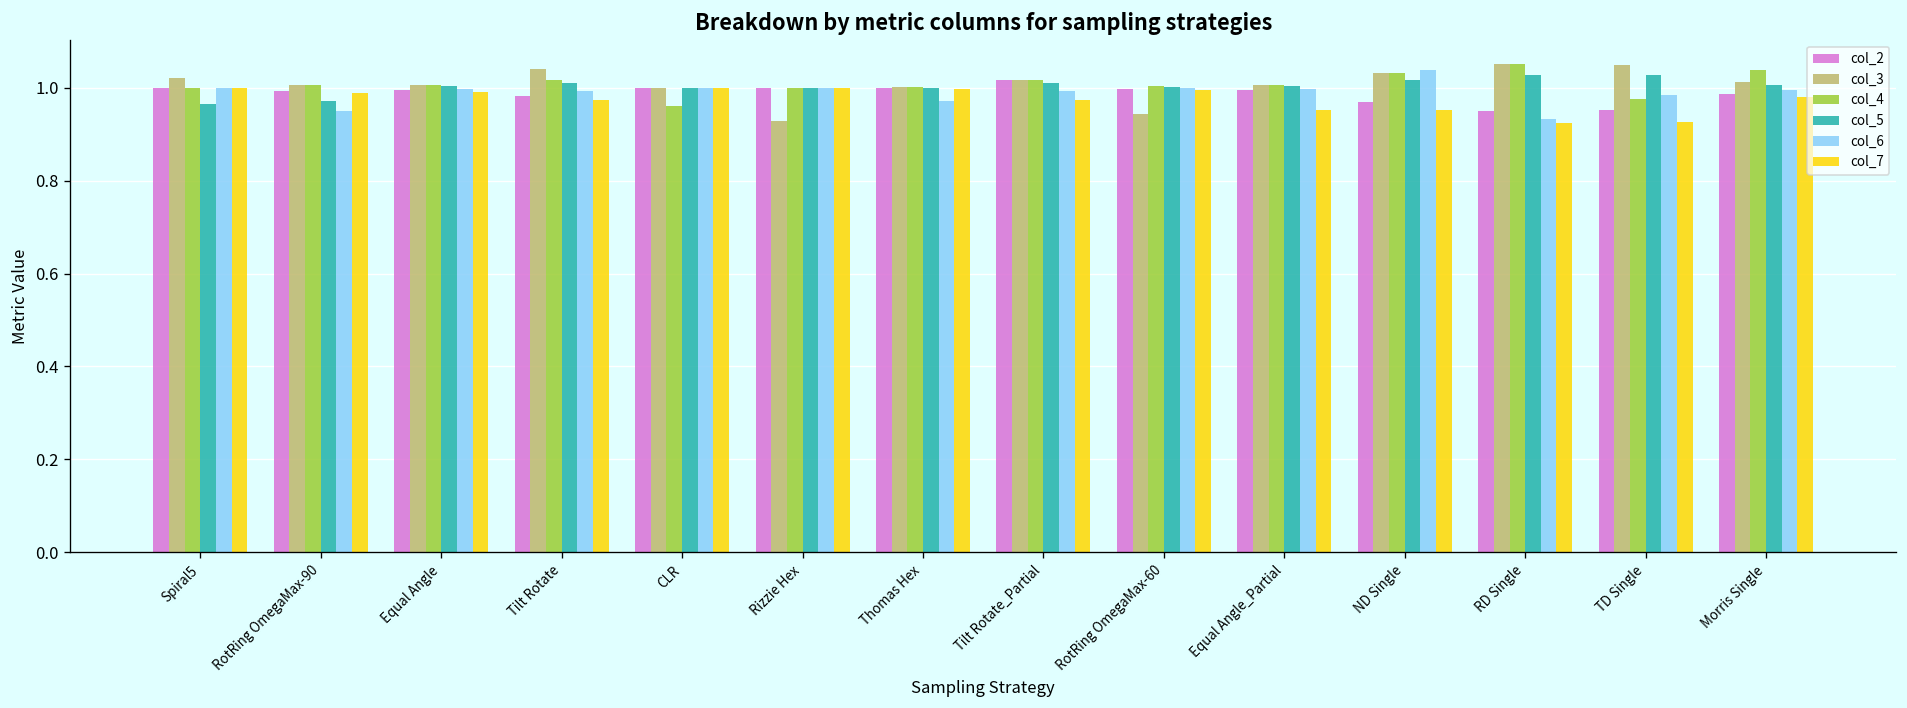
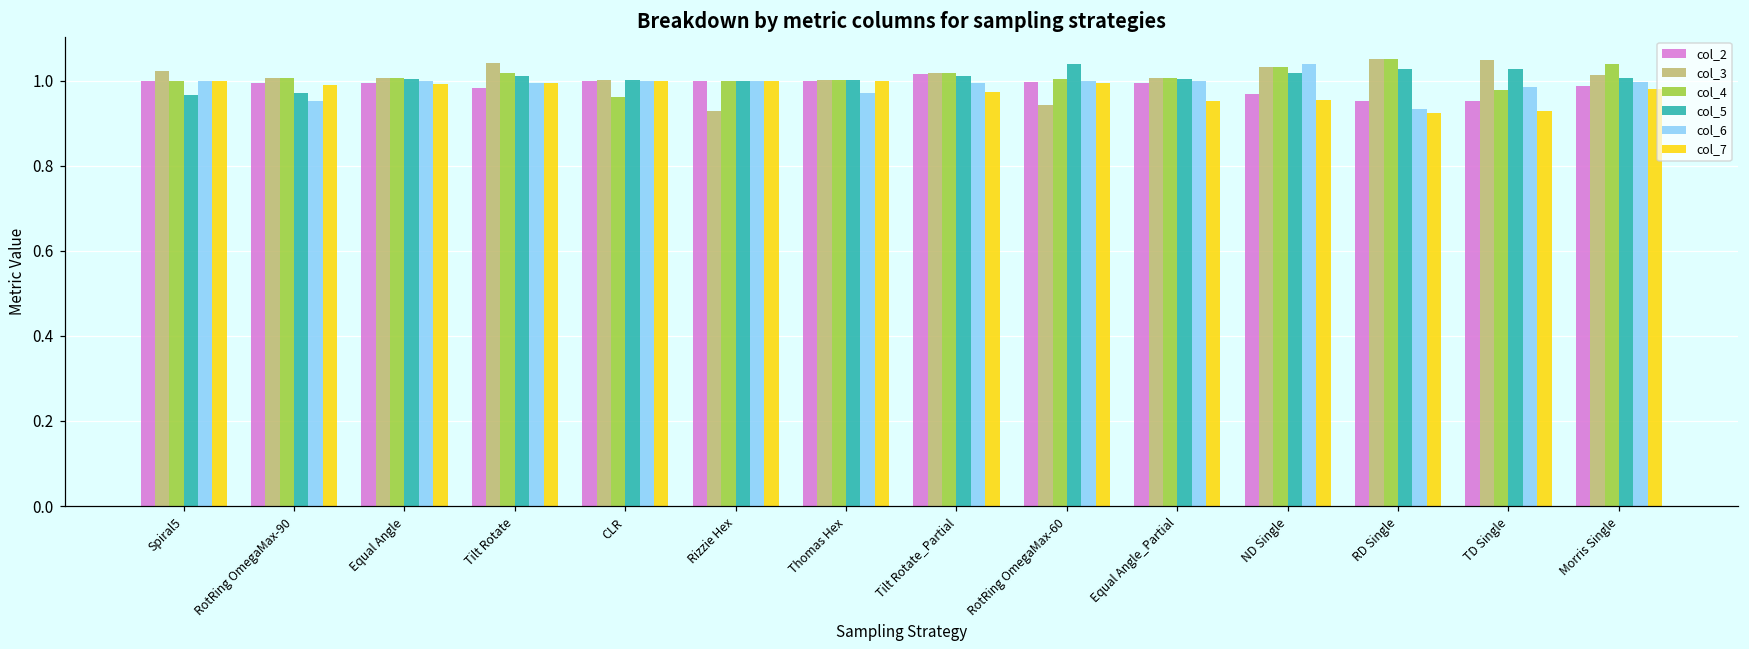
  {
    "col_2": {
      "Spiral5": 1.00,
      "RotRing OmegaMax-90": 0.99,
      "Equal Angle": 0.99,
      "Tilt Rotate": 0.98,
      "CLR": 1.00,
      "Rizzie Hex": 1.00,
      "Thomas Hex": 1.00,
      "Tilt Rotate_Partial": 1.02,
      "RotRing OmegaMax-60": 1.00,
      "Equal Angle_Partial": 0.99,
      "ND Single": 0.97,
      "RD Single": 0.95,
      "TD Single": 0.95,
      "Morris Single": 0.99
    },
    "col_3": {
      "Spiral5": 1.02,
      "RotRing OmegaMax-90": 1.01,
      "Equal Angle": 1.01,
      "Tilt Rotate": 1.04,
      "CLR": 1.00,
      "Rizzie Hex": 0.93,
      "Thomas Hex": 1.00,
      "Tilt Rotate_Partial": 1.02,
      "RotRing OmegaMax-60": 0.94,
      "Equal Angle_Partial": 1.01,
      "ND Single": 1.03,
      "RD Single": 1.05,
      "TD Single": 1.05,
      "Morris Single": 1.01
    },
    "col_4": {
      "Spiral5": 1.00,
      "RotRing OmegaMax-90": 1.01,
      "Equal Angle": 1.01,
      "Tilt Rotate": 1.02,
      "CLR": 0.96,
      "Rizzie Hex": 1.00,
      "Thomas Hex": 1.00,
      "Tilt Rotate_Partial": 1.02,
      "RotRing OmegaMax-60": 1.00,
      "Equal Angle_Partial": 1.01,
      "ND Single": 1.03,
      "RD Single": 1.05,
      "TD Single": 0.98,
      "Morris Single": 1.04
    },
    "col_5": {
      "Spiral5": 0.97,
      "RotRing OmegaMax-90": 0.97,
      "Equal Angle": 1.00,
      "Tilt Rotate": 1.01,
      "CLR": 1.00,
      "Rizzie Hex": 1.00,
      "Thomas Hex": 1.00,
      "Tilt Rotate_Partial": 1.01,
-     "RotRing OmegaMax-60": 1.00,
+     "RotRing OmegaMax-60": 1.04,
      "Equal Angle_Partial": 1.00,
      "ND Single": 1.02,
      "RD Single": 1.03,
      "TD Single": 1.03,
      "Morris Single": 1.01
    },
    "col_6": {
      "Spiral5": 1.00,
      "RotRing OmegaMax-90": 0.95,
      "Equal Angle": 1.00,
      "Tilt Rotate": 0.99,
      "CLR": 1.00,
      "Rizzie Hex": 1.00,
      "Thomas Hex": 0.97,
      "Tilt Rotate_Partial": 0.99,
      "RotRing OmegaMax-60": 1.00,
      "Equal Angle_Partial": 1.00,
      "ND Single": 1.04,
      "RD Single": 0.93,
      "TD Single": 0.98,
      "Morris Single": 1.00
    },
    "col_7": {
      "Spiral5": 1.00,
      "RotRing OmegaMax-90": 0.99,
      "Equal Angle": 0.99,
-     "Tilt Rotate": 0.97,
+     "Tilt Rotate": 0.99,
      "CLR": 1.00,
      "Rizzie Hex": 1.00,
      "Thomas Hex": 1.00,
      "Tilt Rotate_Partial": 0.97,
      "RotRing OmegaMax-60": 0.99,
      "Equal Angle_Partial": 0.95,
      "ND Single": 0.95,
      "RD Single": 0.92,
      "TD Single": 0.93,
      "Morris Single": 0.98
    }
  }
